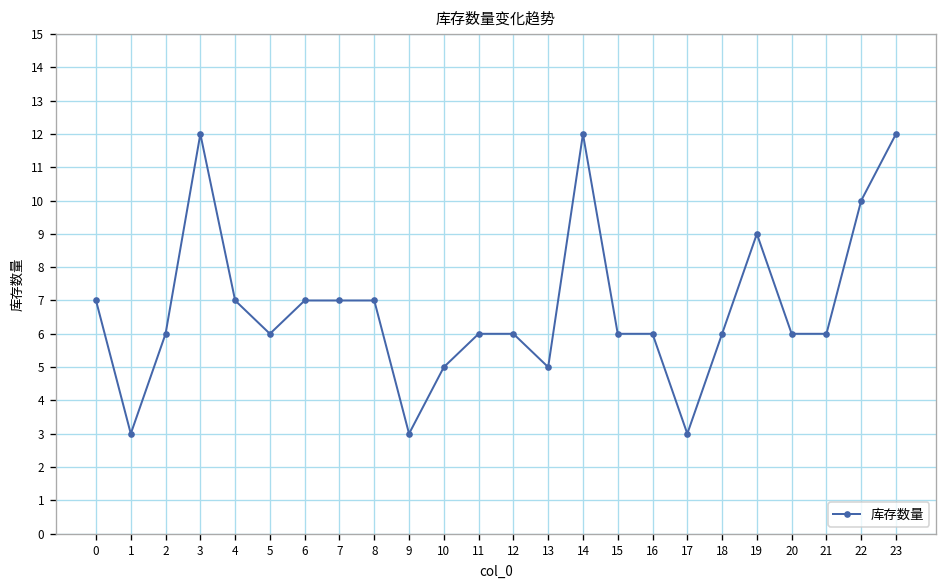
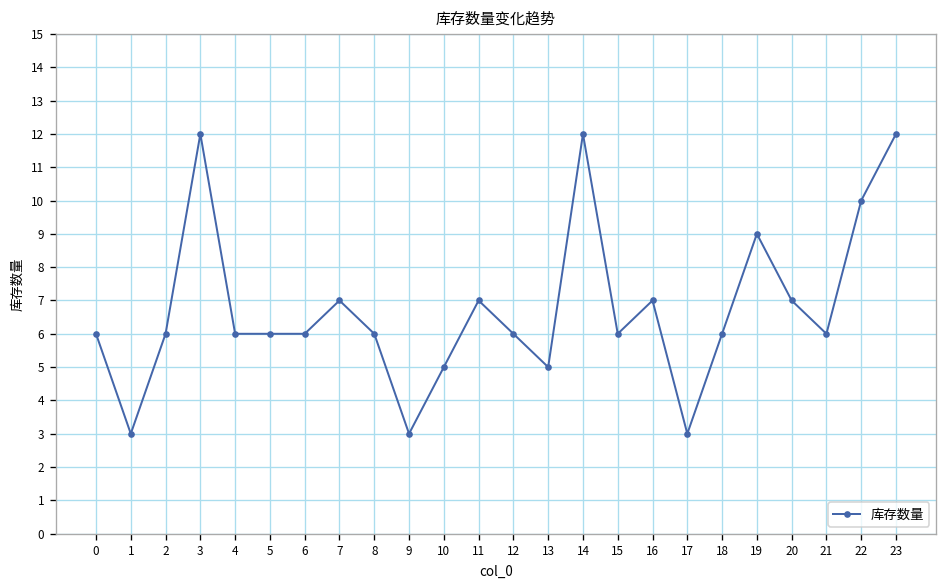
  {
-   "0": 7,
+   "0": 6,
    "1": 3,
    "2": 6,
    "3": 12,
-   "4": 7,
+   "4": 6,
    "5": 6,
-   "6": 7,
+   "6": 6,
    "7": 7,
-   "8": 7,
+   "8": 6,
    "9": 3,
    "10": 5,
-   "11": 6,
+   "11": 7,
    "12": 6,
    "13": 5,
    "14": 12,
    "15": 6,
-   "16": 6,
+   "16": 7,
    "17": 3,
    "18": 6,
    "19": 9,
-   "20": 6,
+   "20": 7,
    "21": 6,
    "22": 10,
    "23": 12
  }
